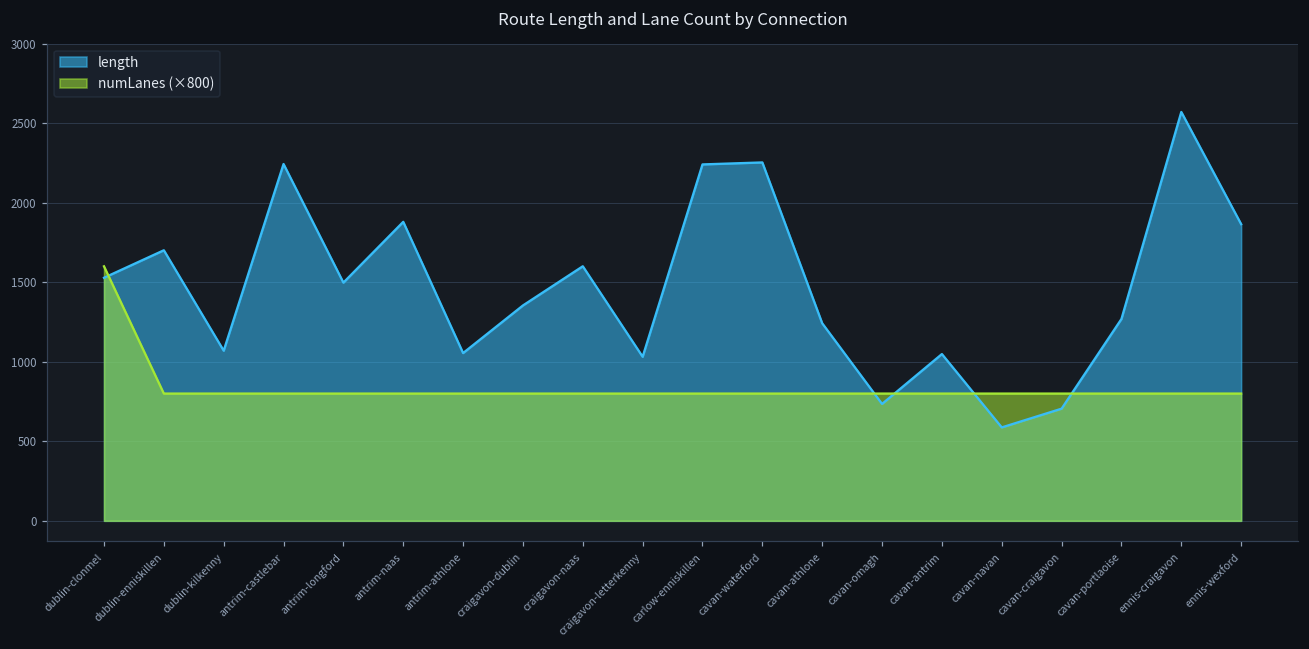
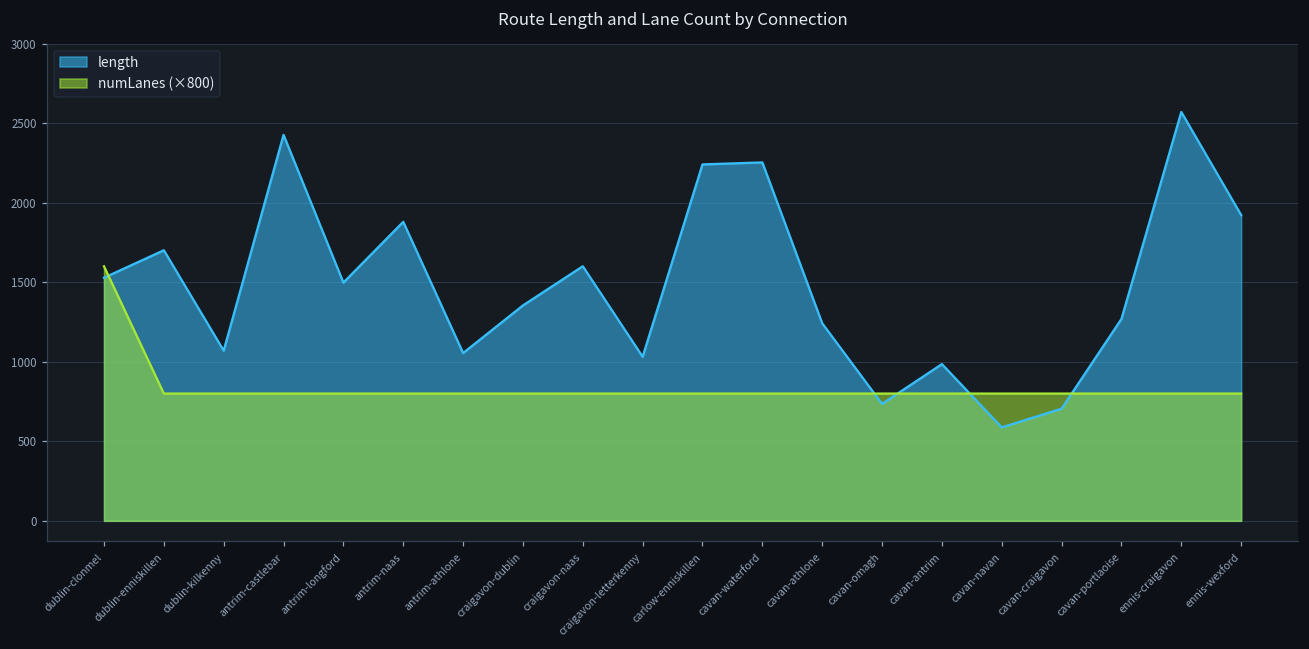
  {
    "length": {
      "dublin-clonmel": 1530,
      "dublin-enniskillen": 1700,
      "dublin-kilkenny": 1070,
-     "antrim-castlebar": 2240,
+     "antrim-castlebar": 2430,
      "antrim-longford": 1500,
      "antrim-naas": 1880,
      "antrim-athlone": 1050,
      "craigavon-dublin": 1350,
      "craigavon-naas": 1600,
      "craigavon-letterkenny": 1030,
      "carlow-enniskillen": 2240,
      "cavan-waterford": 2250,
      "cavan-athlone": 1240,
      "cavan-omagh": 730,
-     "cavan-antrim": 1050,
+     "cavan-antrim": 990,
      "cavan-navan": 590,
      "cavan-craigavon": 710,
      "cavan-portlaoise": 1270,
      "ennis-craigavon": 2570,
-     "ennis-wexford": 1870
+     "ennis-wexford": 1920
    },
    "numLanes (×800)": {
      "dublin-clonmel": 1600,
      "dublin-enniskillen": 800,
      "dublin-kilkenny": 800,
      "antrim-castlebar": 800,
      "antrim-longford": 800,
      "antrim-naas": 800,
      "antrim-athlone": 800,
      "craigavon-dublin": 800,
      "craigavon-naas": 800,
      "craigavon-letterkenny": 800,
      "carlow-enniskillen": 800,
      "cavan-waterford": 800,
      "cavan-athlone": 800,
      "cavan-omagh": 800,
      "cavan-antrim": 800,
      "cavan-navan": 800,
      "cavan-craigavon": 800,
      "cavan-portlaoise": 800,
      "ennis-craigavon": 800,
      "ennis-wexford": 800
    }
  }
